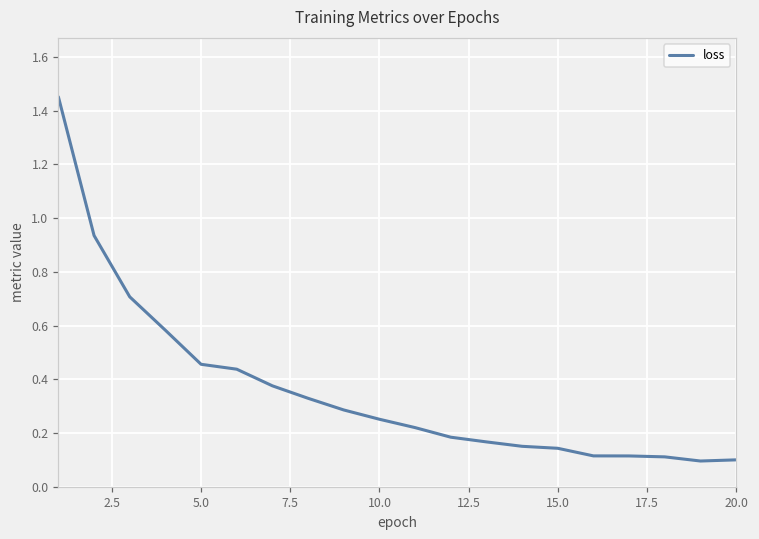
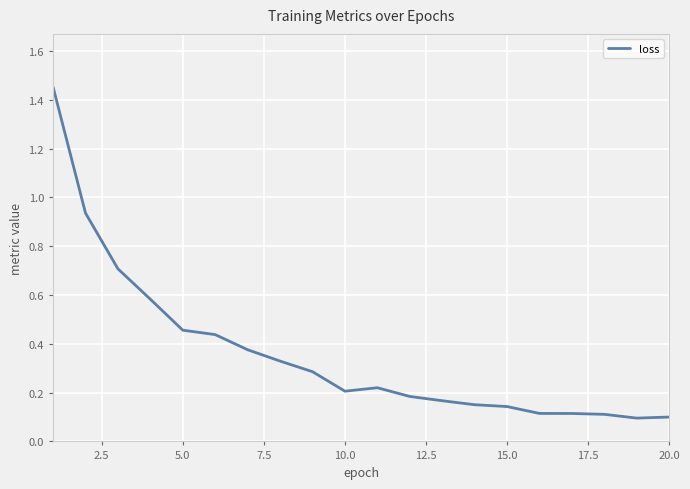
  {
    "5.0": 0.46,
-   "10.0": 0.25,
+   "10.0": 0.21,
    "15.0": 0.14,
    "20.0": 0.10
  }
